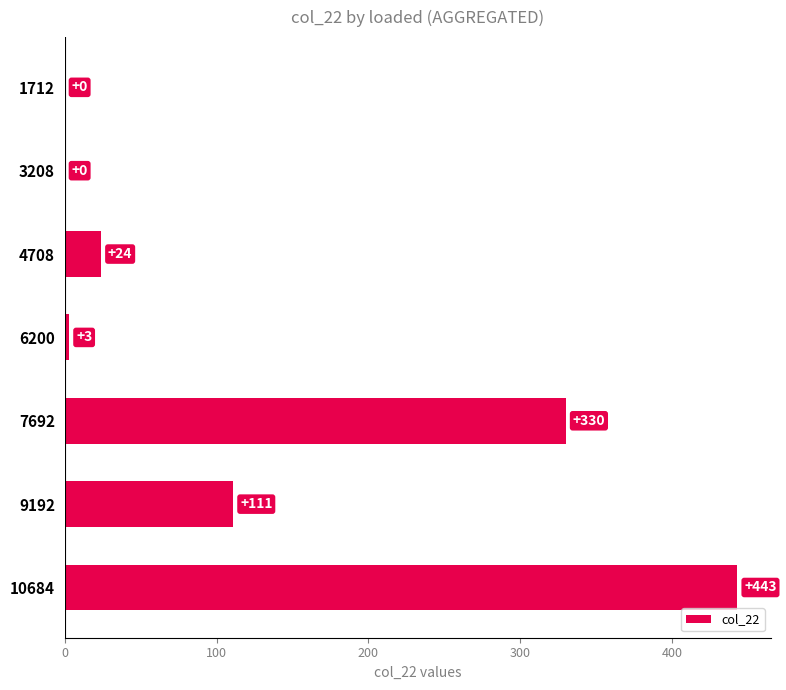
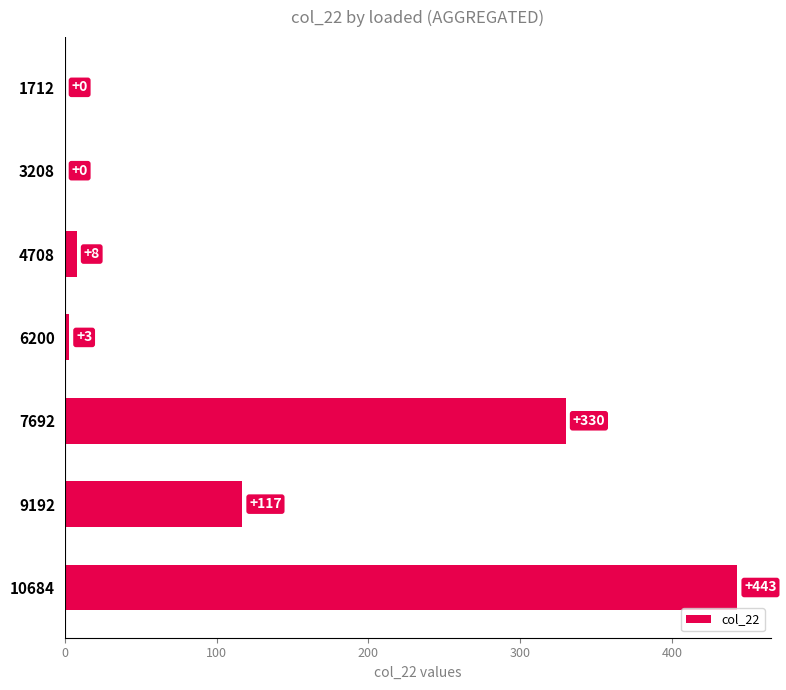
  {
-   "4708": "+24",
-   "9192": "+111"
+   "4708": "+8",
+   "9192": "+117"
  }
